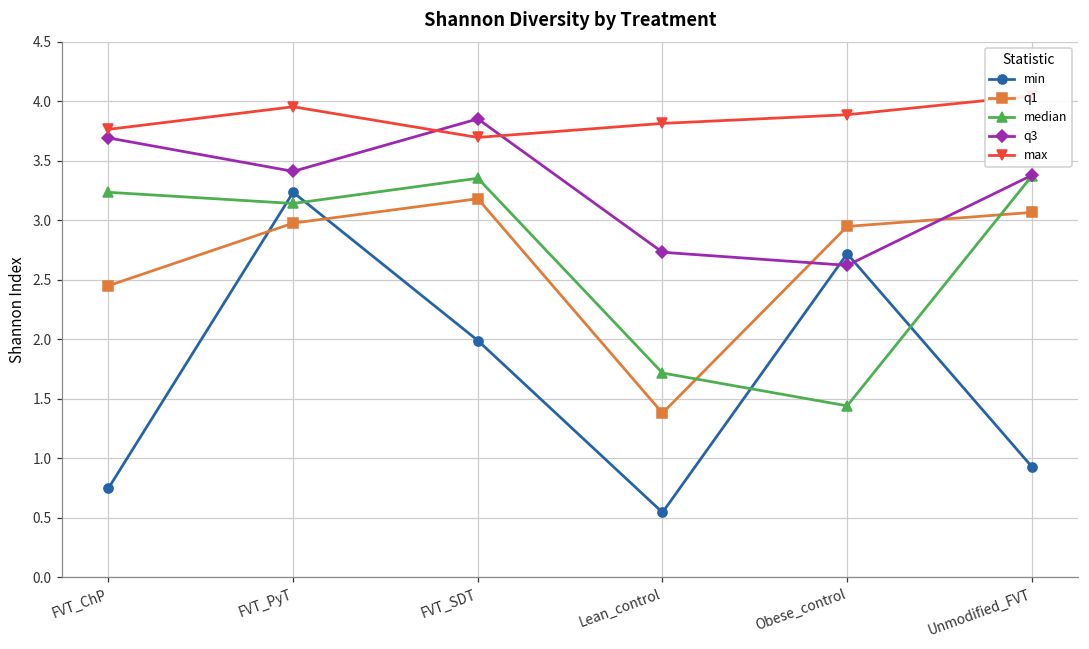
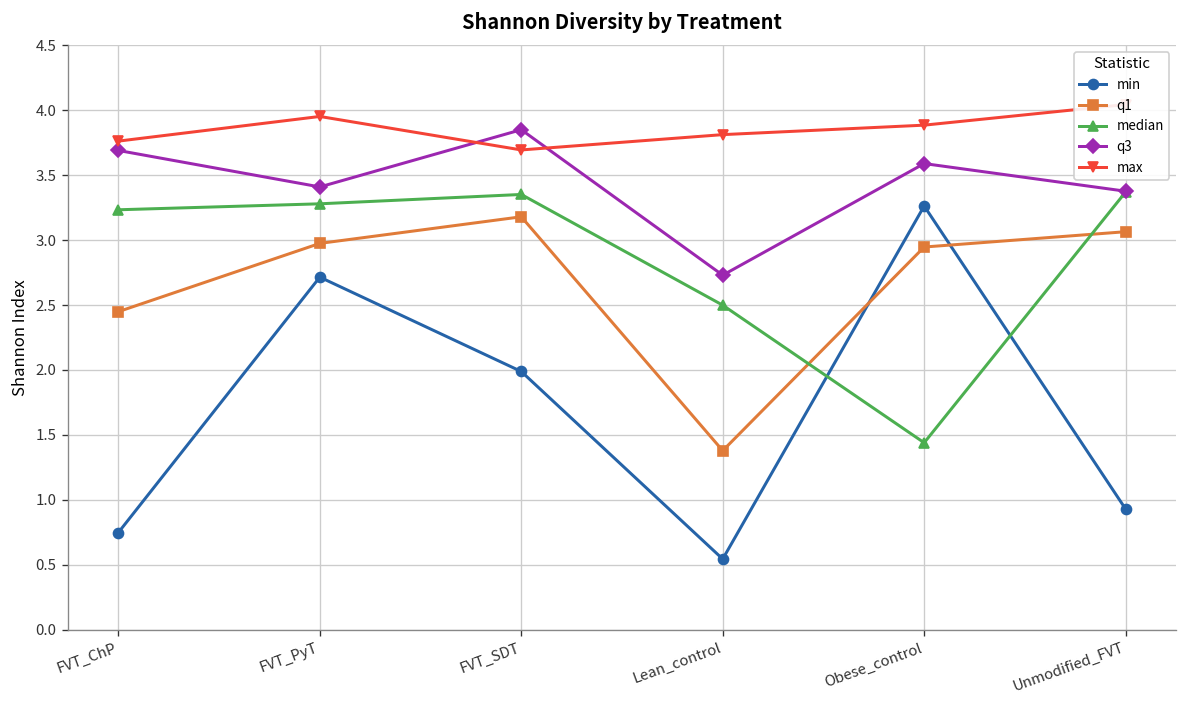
  {
    "min": {
      "FVT_ChP": 0.75,
-     "FVT_PyT": 3.23,
+     "FVT_PyT": 2.72,
      "FVT_SDT": 1.99,
      "Lean_control": 0.54,
-     "Obese_control": 2.72,
+     "Obese_control": 3.26,
      "Unmodified_FVT": 0.93
    },
    "median": {
      "FVT_ChP": 3.23,
-     "FVT_PyT": 3.14,
+     "FVT_PyT": 3.28,
      "FVT_SDT": 3.35,
-     "Lean_control": 1.72,
+     "Lean_control": 2.50,
      "Obese_control": 1.44
    },
    "q3": {
      "FVT_ChP": 3.69,
      "FVT_PyT": 3.41,
      "FVT_SDT": 3.85,
      "Lean_control": 2.73,
-     "Obese_control": 2.62
+     "Obese_control": 3.59
    }
  }
